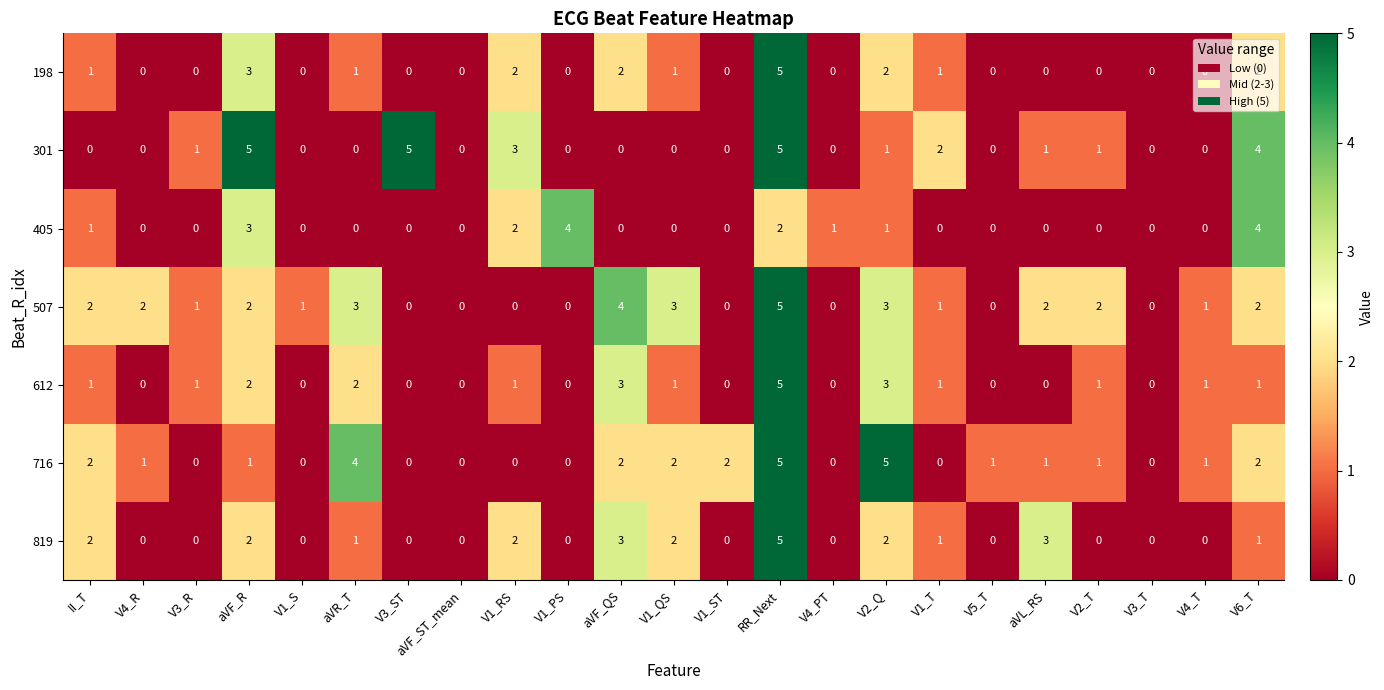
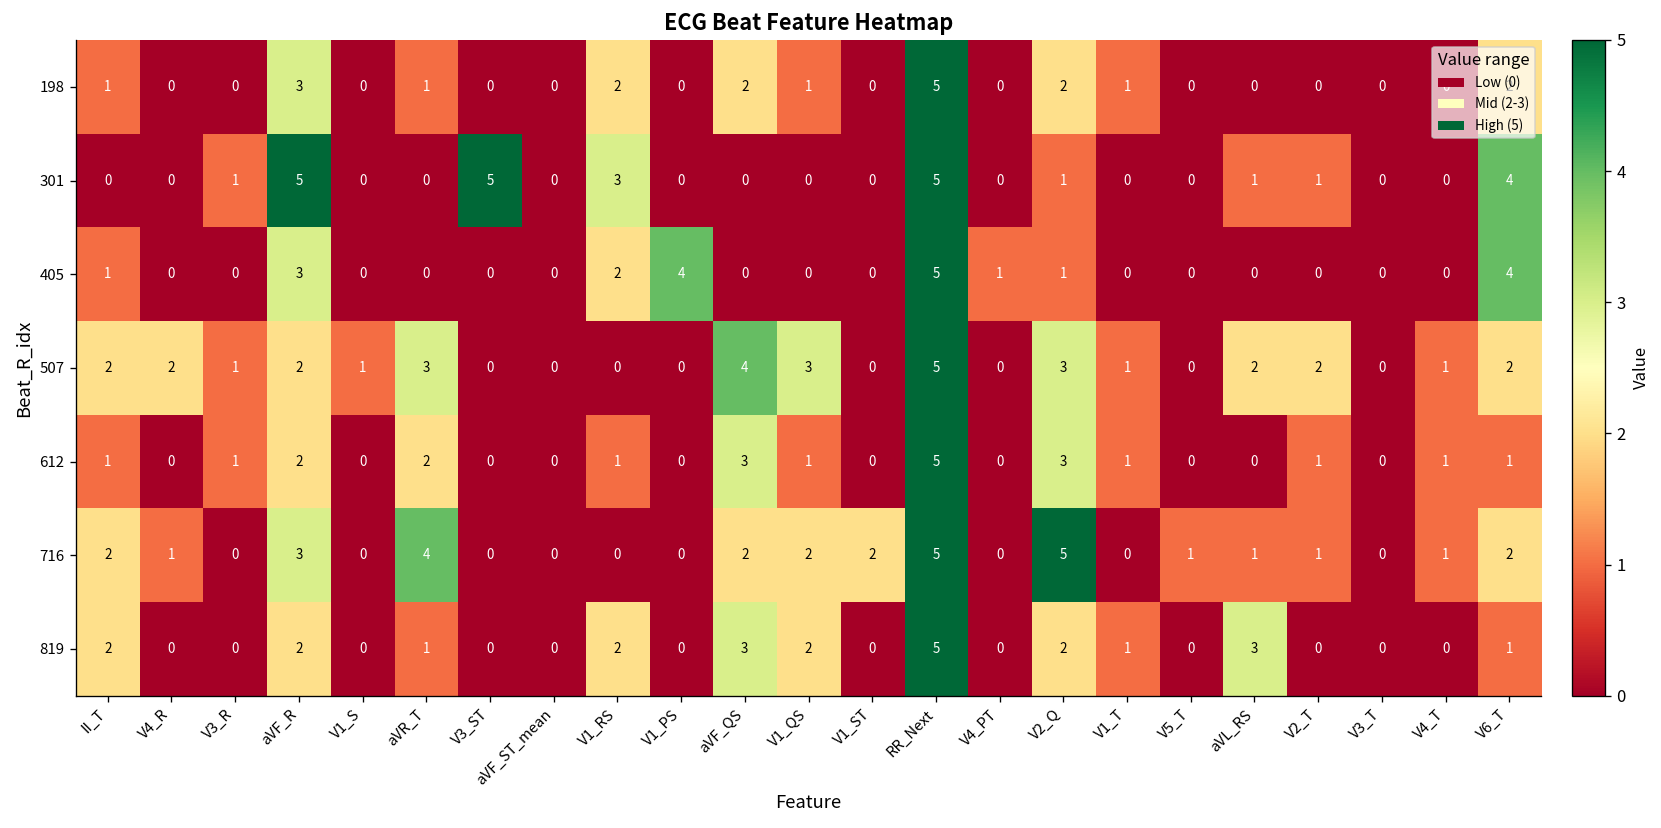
  {
    "198": {
      "II_T": 1,
      "V4_R": 0,
      "V3_R": 0,
      "aVF_R": 3,
      "V1_S": 0,
      "aVR_T": 1,
      "V3_ST": 0,
      "aVF_ST_mean": 0,
      "V1_RS": 2,
      "V1_PS": 0,
      "aVF_QS": 2,
      "V1_QS": 1,
      "V1_ST": 0,
      "RR_Next": 5,
      "V4_PT": 0,
      "V2_Q": 2,
      "V1_T": 1,
      "V5_T": 0,
      "aVL_RS": 0,
      "V2_T": 0,
      "V3_T": 0
    },
    "301": {
      "II_T": 0,
      "V4_R": 0,
      "V3_R": 1,
      "aVF_R": 5,
      "V1_S": 0,
      "aVR_T": 0,
      "V3_ST": 5,
      "aVF_ST_mean": 0,
      "V1_RS": 3,
      "V1_PS": 0,
      "aVF_QS": 0,
      "V1_QS": 0,
      "V1_ST": 0,
      "RR_Next": 5,
      "V4_PT": 0,
      "V2_Q": 1,
-     "V1_T": 2,
+     "V1_T": 0,
      "V5_T": 0,
      "aVL_RS": 1,
      "V2_T": 1,
      "V3_T": 0,
      "V4_T": 0,
      "V6_T": 4
    },
    "405": {
      "II_T": 1,
      "V4_R": 0,
      "V3_R": 0,
      "aVF_R": 3,
      "V1_S": 0,
      "aVR_T": 0,
      "V3_ST": 0,
      "aVF_ST_mean": 0,
      "V1_RS": 2,
      "V1_PS": 4,
      "aVF_QS": 0,
      "V1_QS": 0,
      "V1_ST": 0,
-     "RR_Next": 2,
+     "RR_Next": 5,
      "V4_PT": 1,
      "V2_Q": 1,
      "V1_T": 0,
      "V5_T": 0,
      "aVL_RS": 0,
      "V2_T": 0,
      "V3_T": 0,
      "V4_T": 0,
      "V6_T": 4
    },
    "507": {
      "II_T": 2,
      "V4_R": 2,
      "V3_R": 1,
      "aVF_R": 2,
      "V1_S": 1,
      "aVR_T": 3,
      "V3_ST": 0,
      "aVF_ST_mean": 0,
      "V1_RS": 0,
      "V1_PS": 0,
      "aVF_QS": 4,
      "V1_QS": 3,
      "V1_ST": 0,
      "RR_Next": 5,
      "V4_PT": 0,
      "V2_Q": 3,
      "V1_T": 1,
      "V5_T": 0,
      "aVL_RS": 2,
      "V2_T": 2,
      "V3_T": 0,
      "V4_T": 1,
      "V6_T": 2
    },
    "612": {
      "II_T": 1,
      "V4_R": 0,
      "V3_R": 1,
      "aVF_R": 2,
      "V1_S": 0,
      "aVR_T": 2,
      "V3_ST": 0,
      "aVF_ST_mean": 0,
      "V1_RS": 1,
      "V1_PS": 0,
      "aVF_QS": 3,
      "V1_QS": 1,
      "V1_ST": 0,
      "RR_Next": 5,
      "V4_PT": 0,
      "V2_Q": 3,
      "V1_T": 1,
      "V5_T": 0,
      "aVL_RS": 0,
      "V2_T": 1,
      "V3_T": 0,
      "V4_T": 1,
      "V6_T": 1
    },
    "716": {
      "II_T": 2,
      "V4_R": 1,
      "V3_R": 0,
-     "aVF_R": 1,
+     "aVF_R": 3,
      "V1_S": 0,
      "aVR_T": 4,
      "V3_ST": 0,
      "aVF_ST_mean": 0,
      "V1_RS": 0,
      "V1_PS": 0,
      "aVF_QS": 2,
      "V1_QS": 2,
      "V1_ST": 2,
      "RR_Next": 5,
      "V4_PT": 0,
      "V2_Q": 5,
      "V1_T": 0,
      "V5_T": 1,
      "aVL_RS": 1,
      "V2_T": 1,
      "V3_T": 0,
      "V4_T": 1,
      "V6_T": 2
    },
    "819": {
      "II_T": 2,
      "V4_R": 0,
      "V3_R": 0,
      "aVF_R": 2,
      "V1_S": 0,
      "aVR_T": 1,
      "V3_ST": 0,
      "aVF_ST_mean": 0,
      "V1_RS": 2,
      "V1_PS": 0,
      "aVF_QS": 3,
      "V1_QS": 2,
      "V1_ST": 0,
      "RR_Next": 5,
      "V4_PT": 0,
      "V2_Q": 2,
      "V1_T": 1,
      "V5_T": 0,
      "aVL_RS": 3,
      "V2_T": 0,
      "V3_T": 0,
      "V4_T": 0,
      "V6_T": 1
    }
  }
